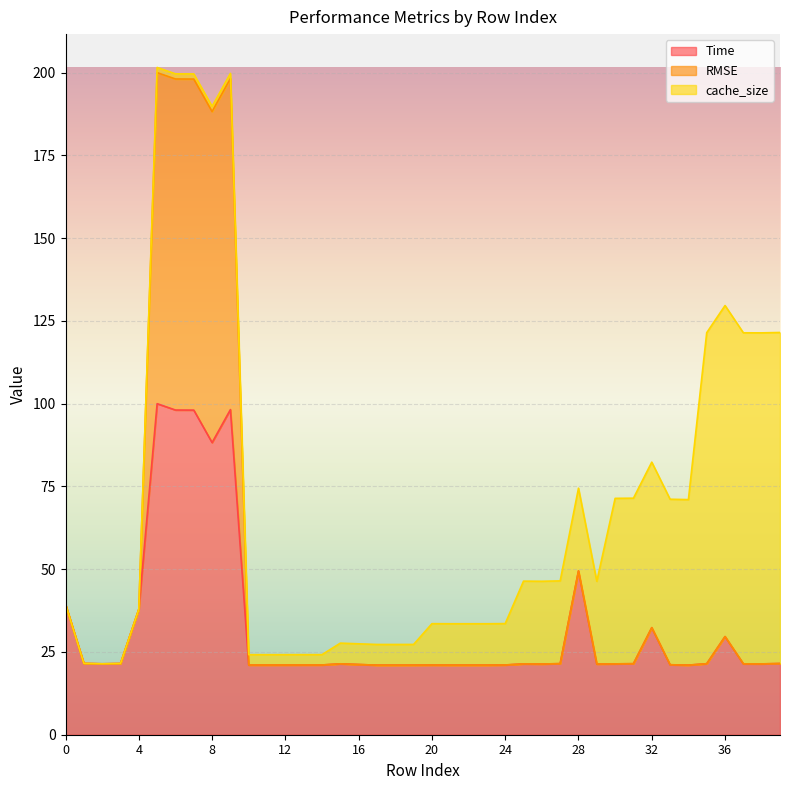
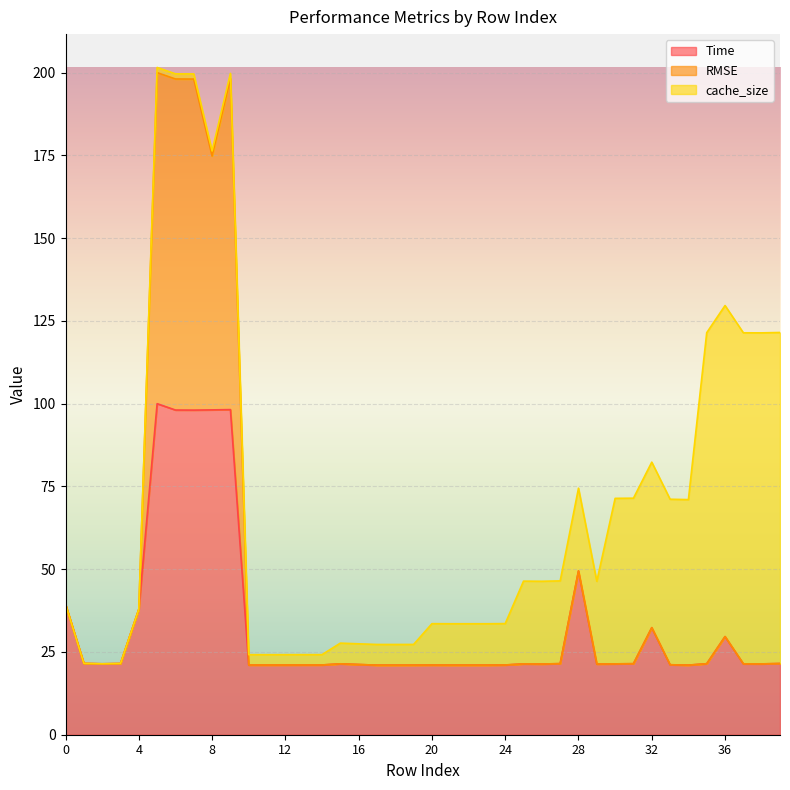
  {
    "Time": {
-     "8": 88
+     "8": 98
    },
    "RMSE": {
-     "8": 100
+     "8": 77
    },
    "cache_size": {
      "8": 2,
      "12": 3,
      "16": 6,
      "20": 13,
      "24": 13,
      "28": 25,
      "32": 50,
      "36": 100
    }
  }
